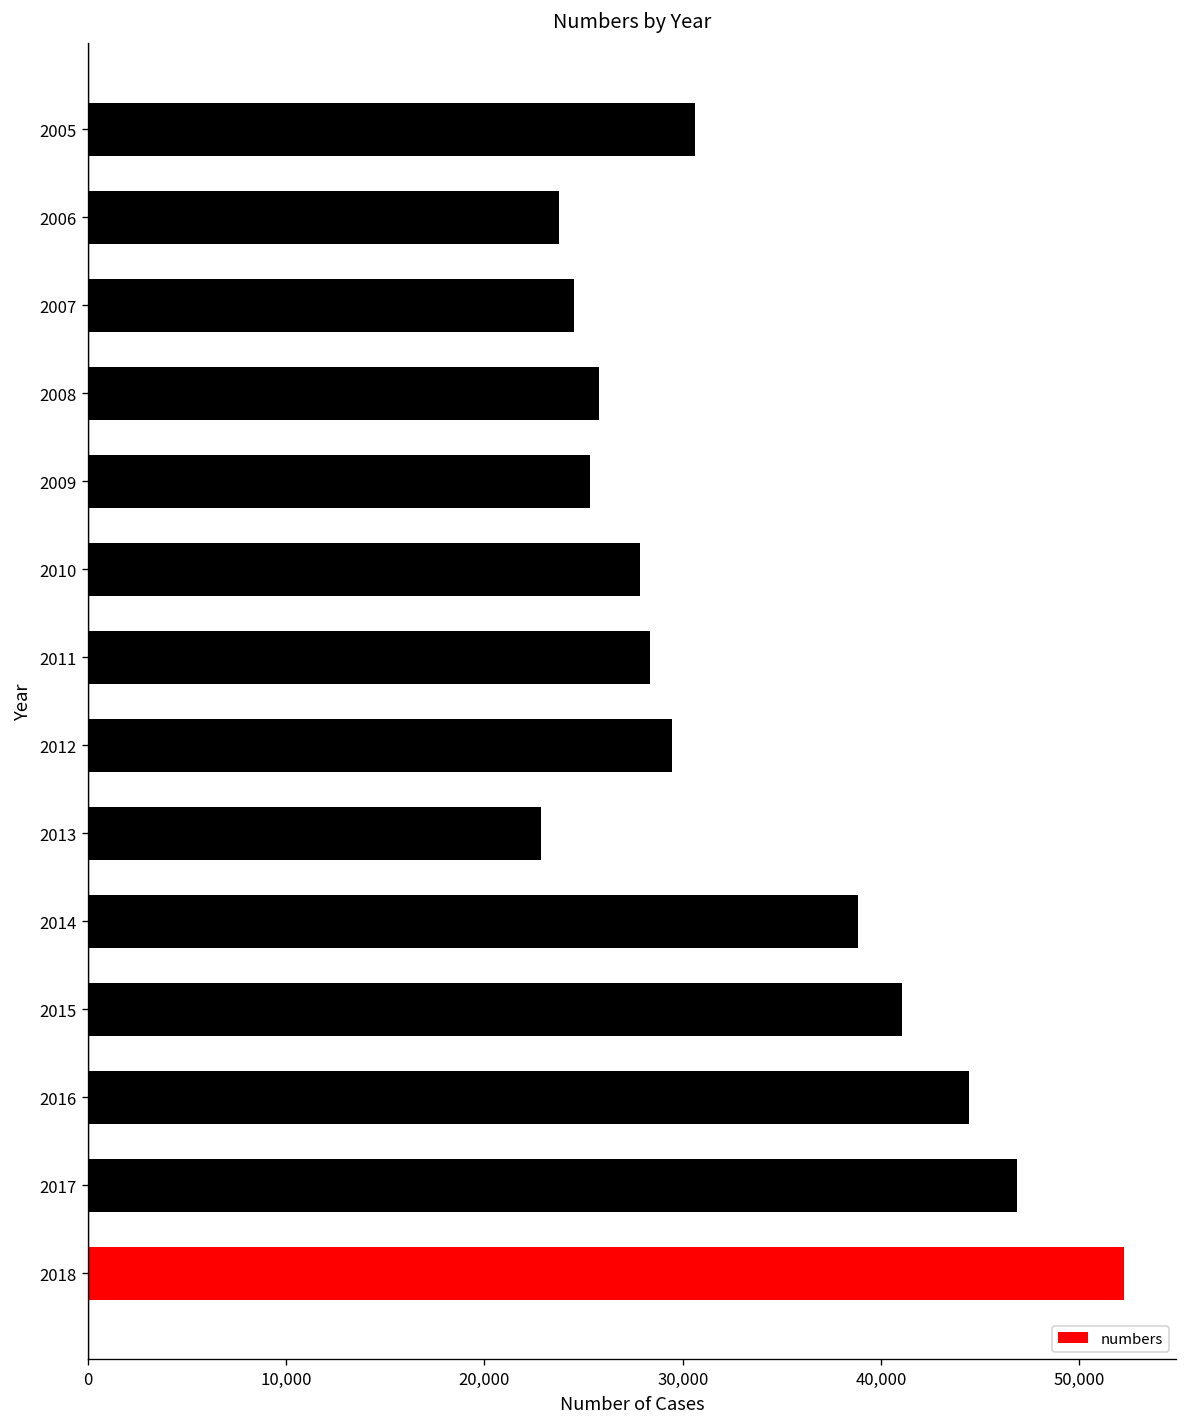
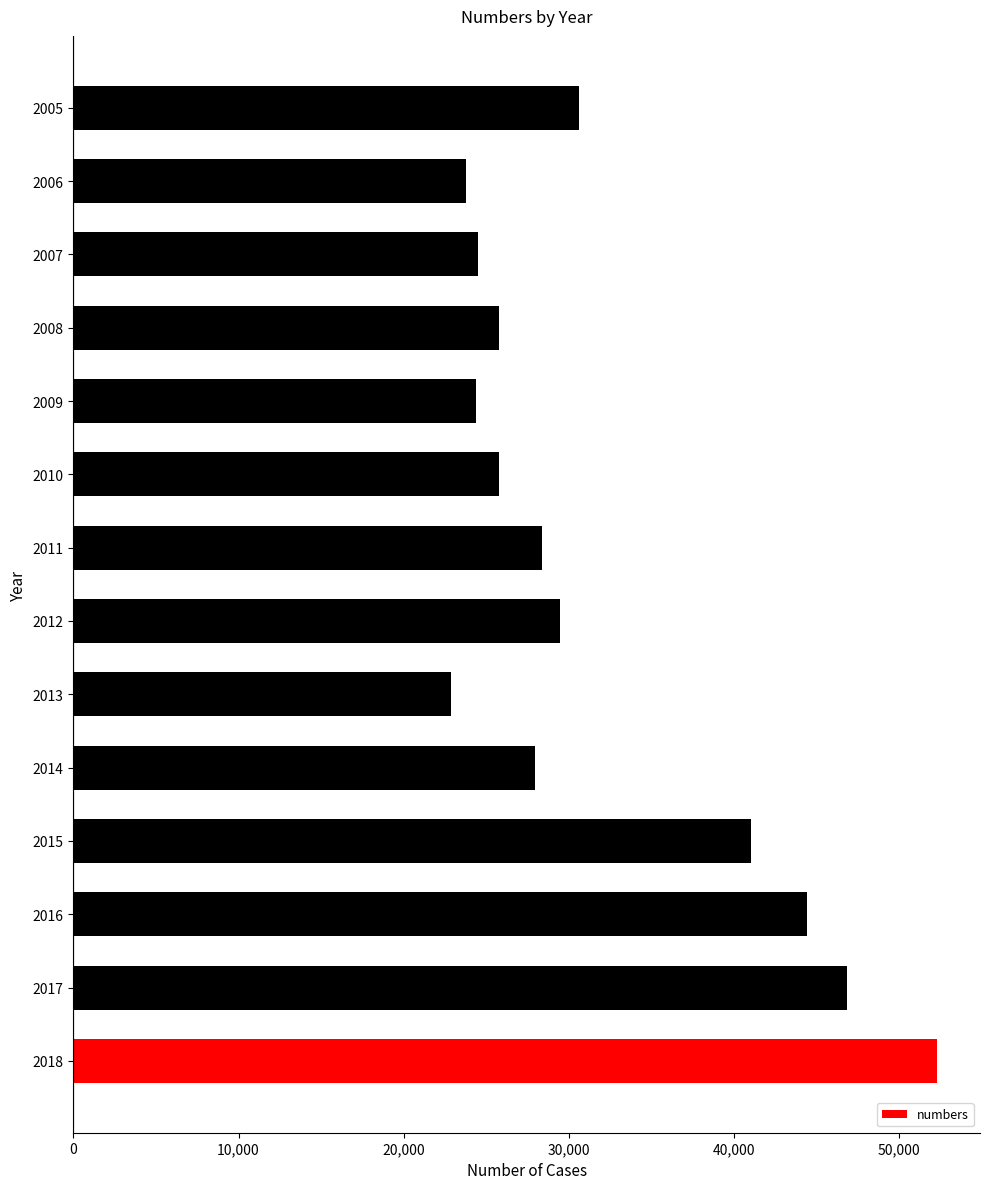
  {
    "2005": "30,600",
    "2006": "23,700",
    "2007": "24,500",
    "2008": "25,800",
-   "2009": "25,300",
-   "2010": "27,800",
+   "2009": "24,400",
+   "2010": "25,800",
    "2011": "28,400",
    "2012": "29,400",
    "2013": "22,900",
-   "2014": "38,800",
+   "2014": "27,900",
    "2015": "41,000",
    "2016": "44,400",
    "2017": "46,800",
    "2018": "52,300"
  }
